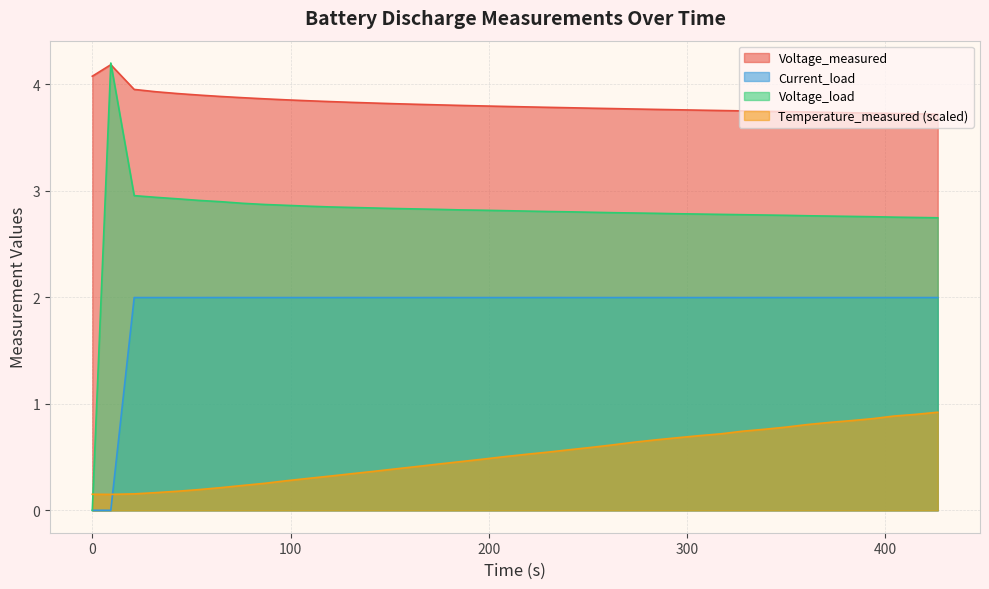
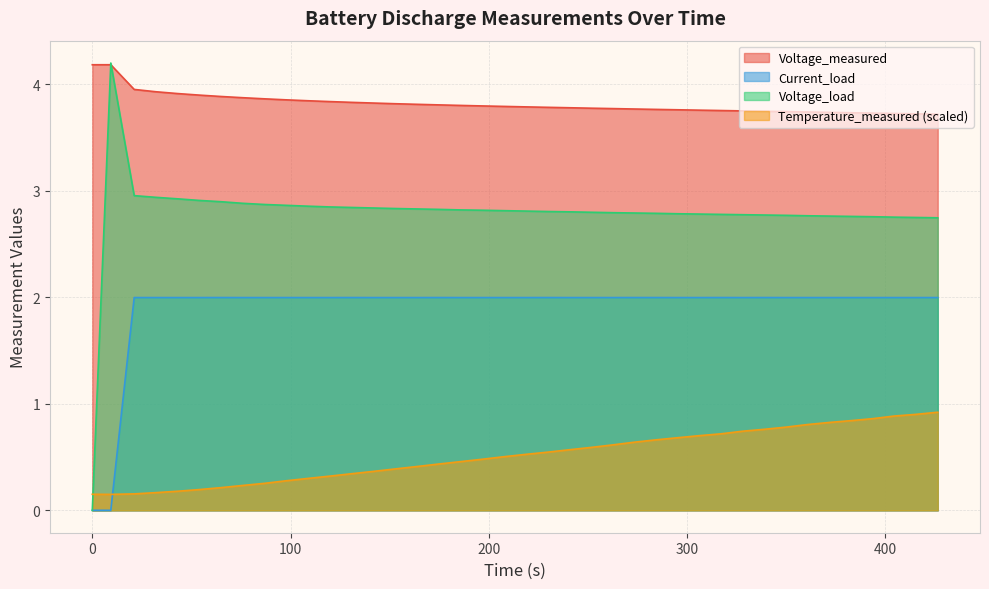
  {
    "Voltage_measured": {
-     "0": 4.08
+     "0": 4.18
    },
    "Temperature_measured (scaled)": {
      "0": 0.15
    }
  }
